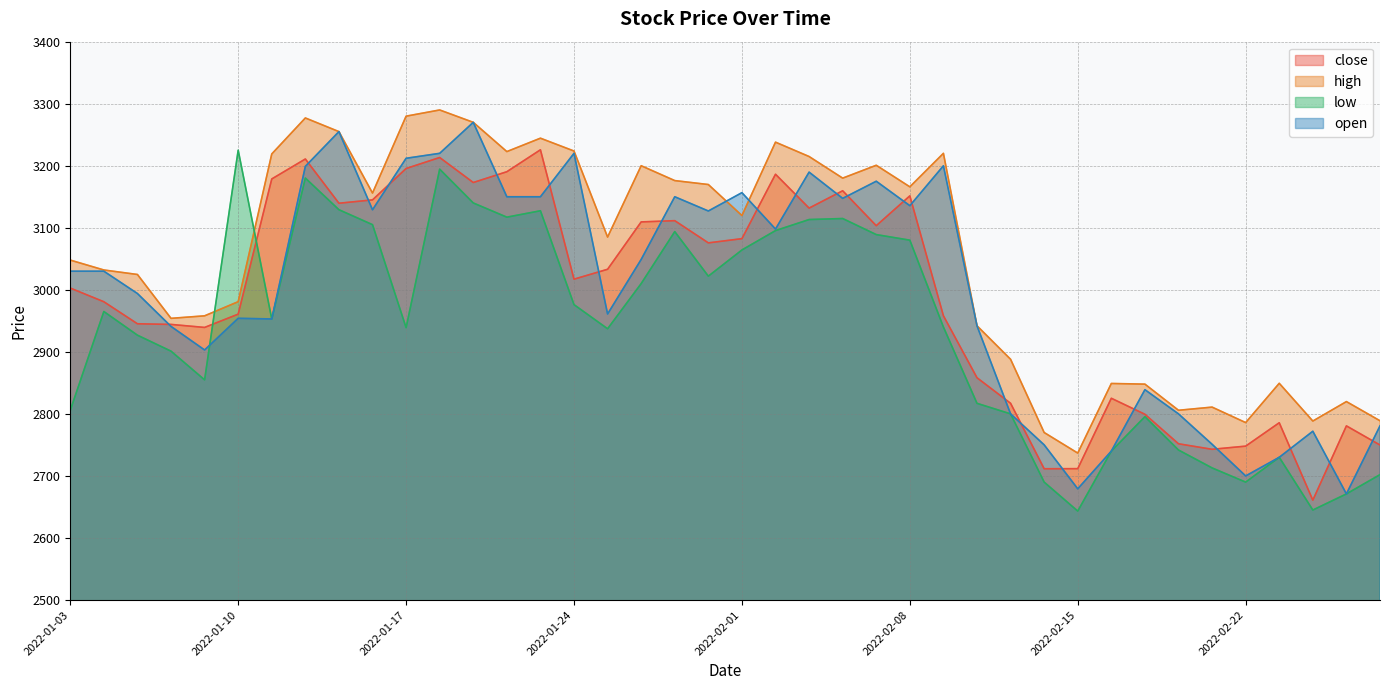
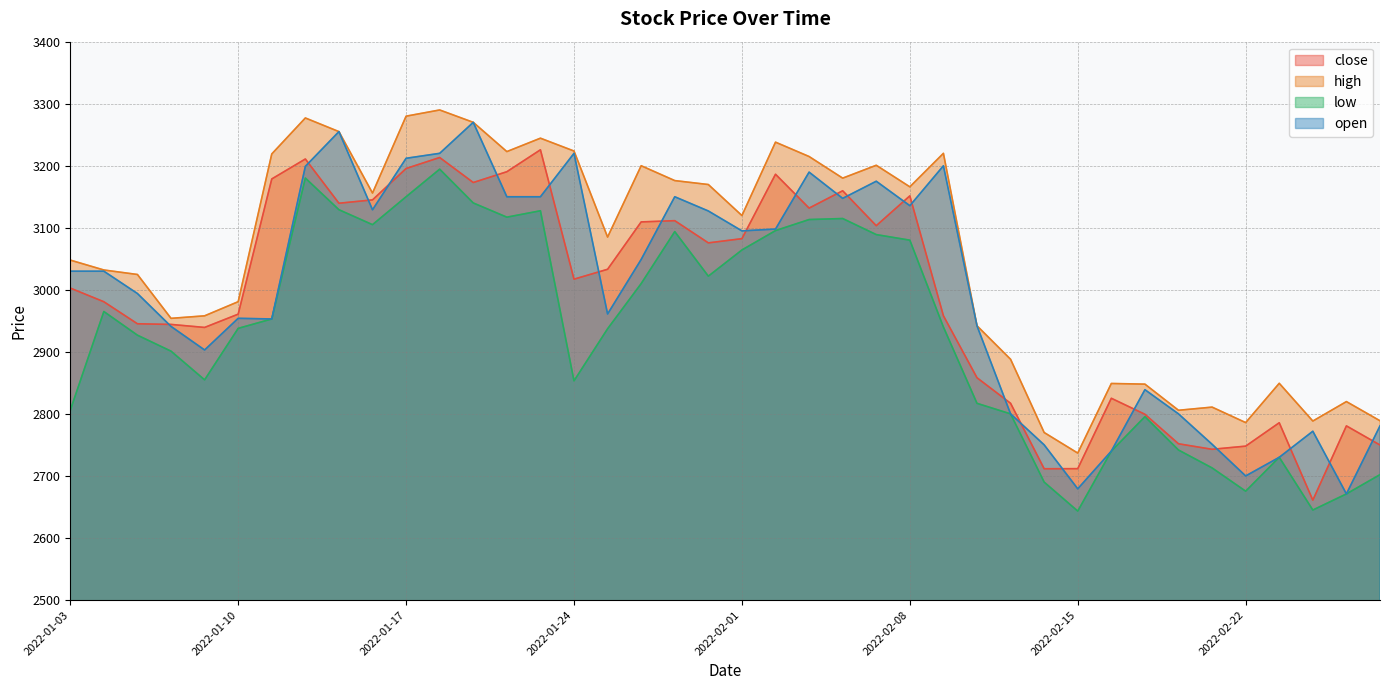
  {
    "low": {
      "2022-01-03": 2810,
-     "2022-01-10": 3230,
-     "2022-01-17": 2940,
-     "2022-01-24": 2980,
+     "2022-01-10": 2940,
+     "2022-01-17": 3150,
+     "2022-01-24": 2850,
      "2022-02-01": 3060,
      "2022-02-08": 3080,
      "2022-02-15": 2640,
-     "2022-02-22": 2690
+     "2022-02-22": 2680
    },
    "open": {
      "2022-01-03": 3030,
      "2022-01-10": 2950,
      "2022-01-17": 3210,
-     "2022-02-01": 3160,
+     "2022-02-01": 3100,
      "2022-02-08": 3140,
      "2022-02-15": 2680,
      "2022-02-22": 2700
    }
  }
